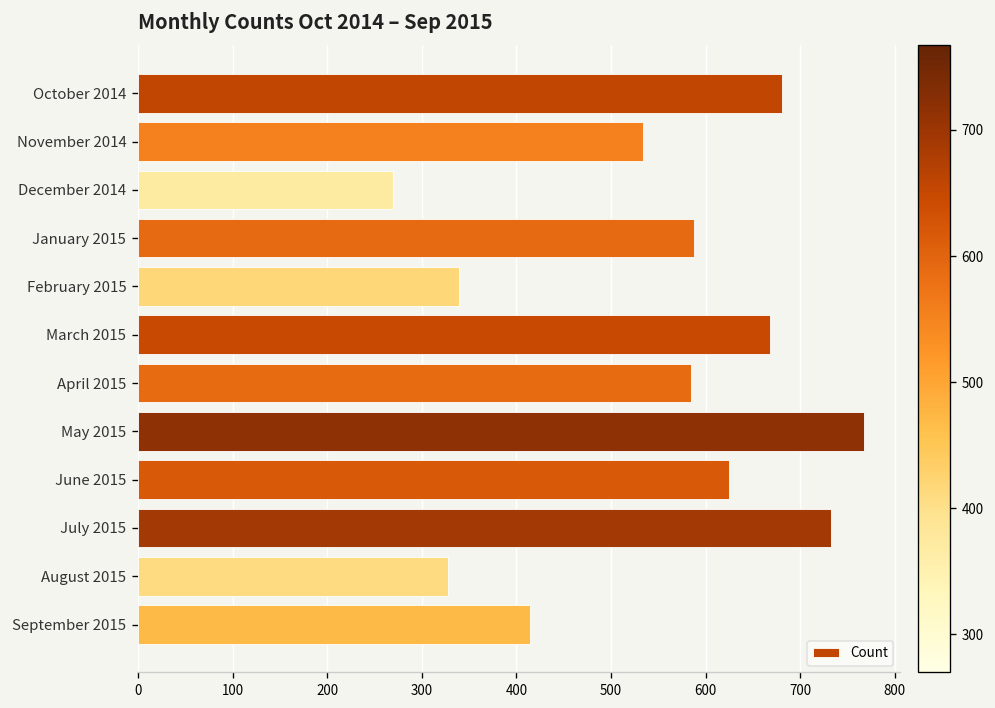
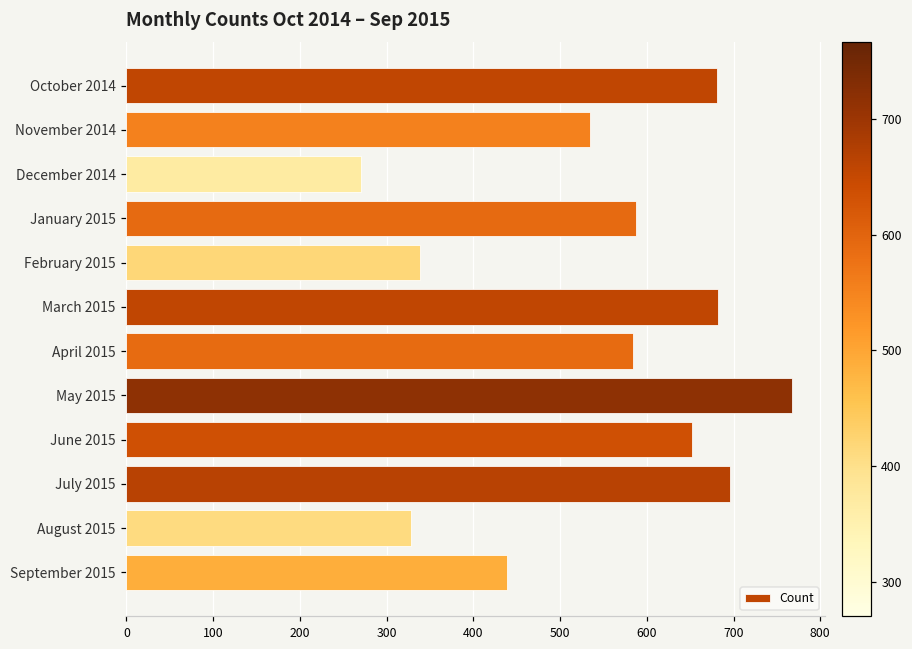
  {
    "October 2014": 680,
    "November 2014": 530,
    "December 2014": 270,
    "January 2015": 590,
    "February 2015": 340,
-   "March 2015": 670,
+   "March 2015": 680,
    "April 2015": 580,
    "May 2015": 770,
-   "June 2015": 630,
-   "July 2015": 730,
+   "June 2015": 650,
+   "July 2015": 700,
    "August 2015": 330,
-   "September 2015": 410
+   "September 2015": 440
  }
